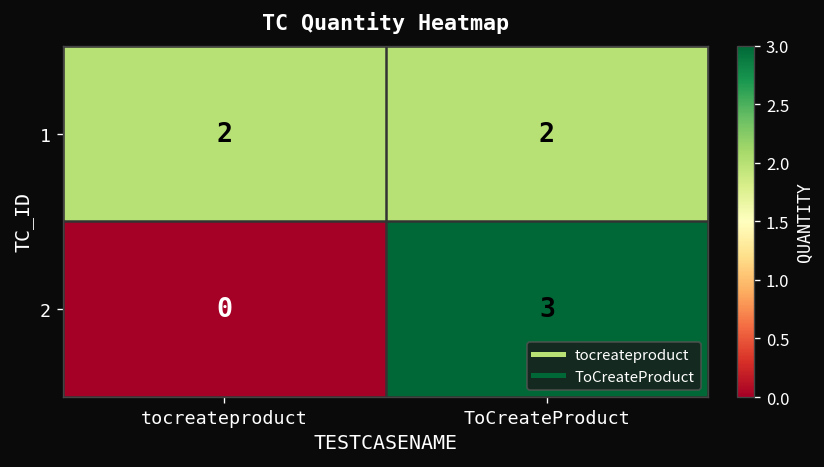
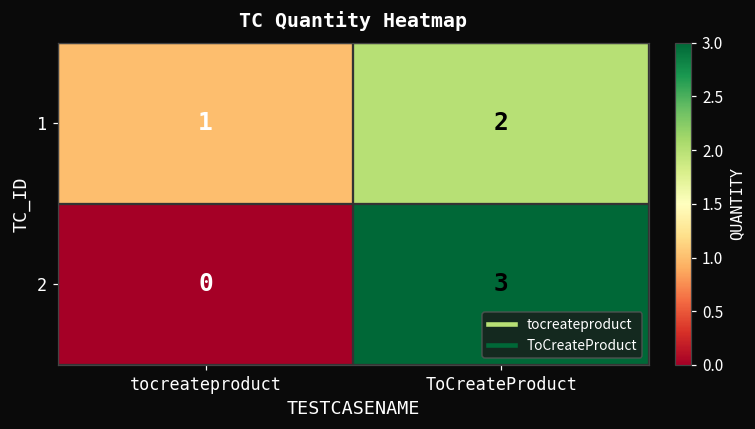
  {
    "1": {
-     "tocreateproduct": 2,
+     "tocreateproduct": 1,
      "ToCreateProduct": 2
    },
    "2": {
      "tocreateproduct": 0,
      "ToCreateProduct": 3
    }
  }
